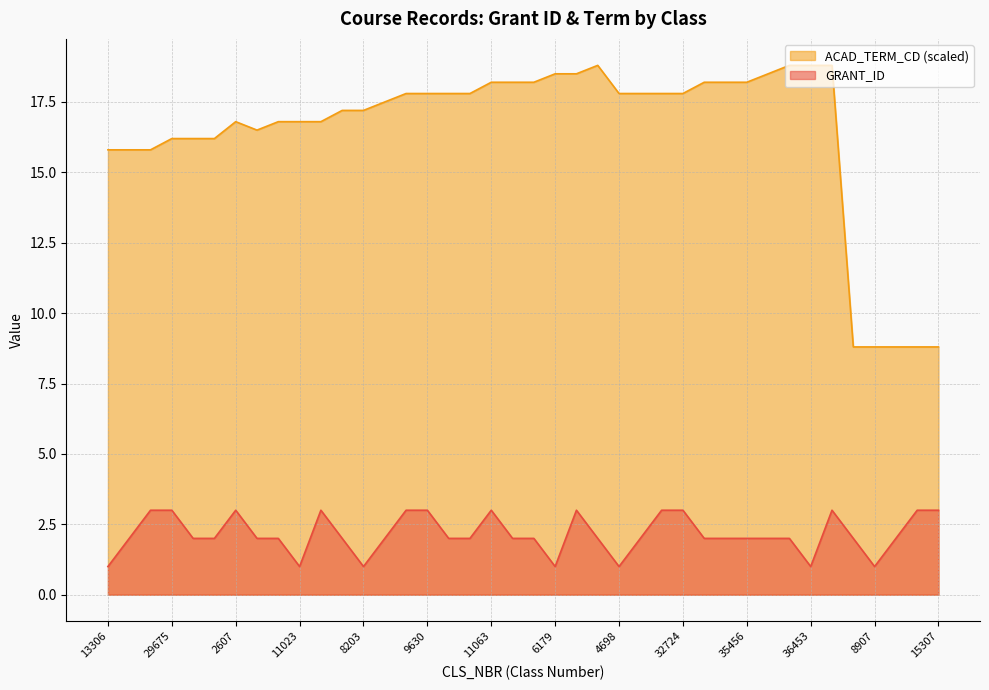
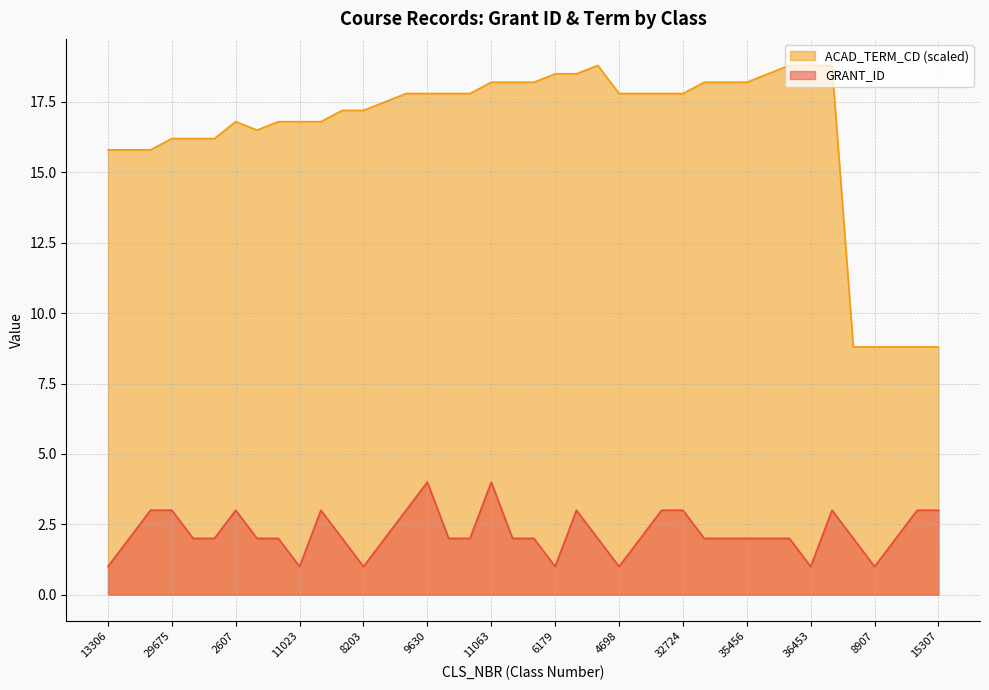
  {
    "ACAD_TERM_CD (scaled)": {
      "13306": 15.8,
      "29675": 16.2,
      "2607": 16.8,
      "11023": 16.8,
      "8203": 17.2,
      "9630": 17.8,
      "11063": 18.2,
      "6179": 18.5,
      "4698": 17.8,
      "32724": 17.8,
      "35456": 18.2,
      "8907": 8.8,
      "15307": 8.8
    },
    "GRANT_ID": {
      "13306": 1,
      "29675": 3,
      "2607": 3,
      "11023": 1,
      "8203": 1,
-     "9630": 3,
-     "11063": 3,
+     "9630": 4,
+     "11063": 4,
      "6179": 1,
      "4698": 1,
      "32724": 3,
      "35456": 2,
      "36453": 1,
      "8907": 1,
      "15307": 3
    }
  }
